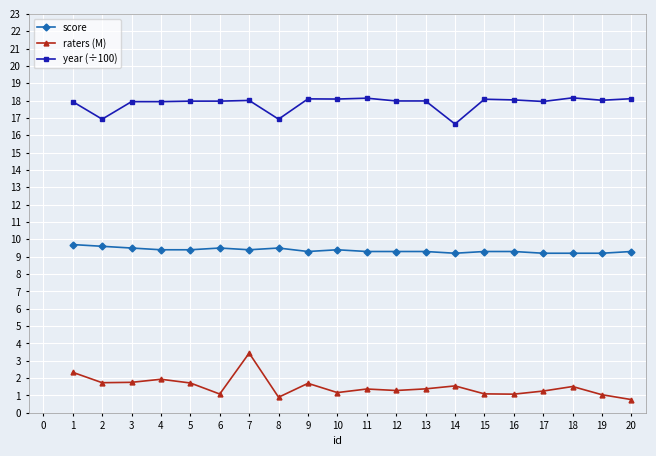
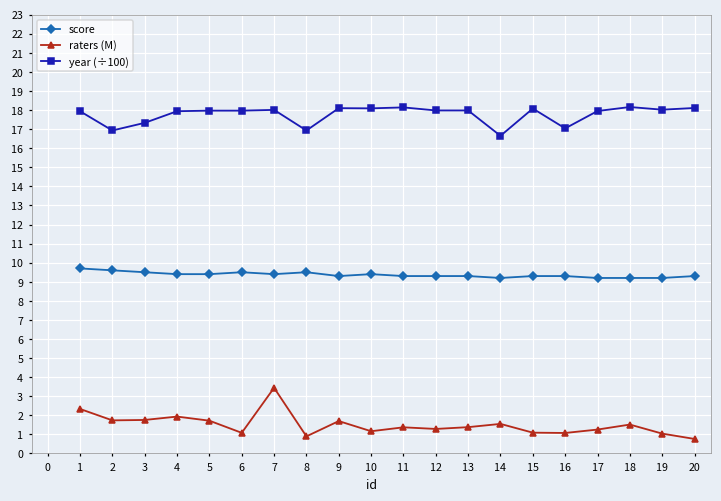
  {
    "score": {
      "1": 9.7,
      "2": 9.6,
      "3": 9.5,
      "4": 9.4,
      "5": 9.4,
      "6": 9.5,
      "7": 9.4,
      "8": 9.5,
      "9": 9.3,
      "10": 9.4,
      "11": 9.3,
      "12": 9.3,
      "13": 9.3,
      "14": 9.2,
      "15": 9.3,
      "16": 9.3,
      "17": 9.2,
      "18": 9.2,
      "19": 9.2,
      "20": 9.3
    },
    "raters (M)": {
      "1": 2.3,
      "2": 1.7,
      "3": 1.8,
      "4": 1.9,
      "5": 1.7,
      "6": 1.1,
      "7": 3.4,
      "8": 0.9,
      "9": 1.7,
      "10": 1.2,
      "11": 1.4,
      "12": 1.3,
      "13": 1.4,
      "14": 1.6,
      "15": 1.1,
      "16": 1.1,
      "17": 1.3,
      "18": 1.5,
      "19": 1.0,
      "20": 0.8
    },
    "year (÷100)": {
      "1": 17.9,
      "2": 16.9,
-     "3": 17.9,
+     "3": 17.3,
      "4": 17.9,
      "5": 18.0,
      "6": 18.0,
      "7": 18.0,
      "8": 16.9,
      "9": 18.1,
      "10": 18.1,
      "11": 18.1,
      "12": 18.0,
      "13": 18.0,
      "14": 16.7,
      "15": 18.1,
-     "16": 18.0,
+     "16": 17.0,
      "17": 18.0,
      "18": 18.2,
      "19": 18.0,
      "20": 18.1
    }
  }
